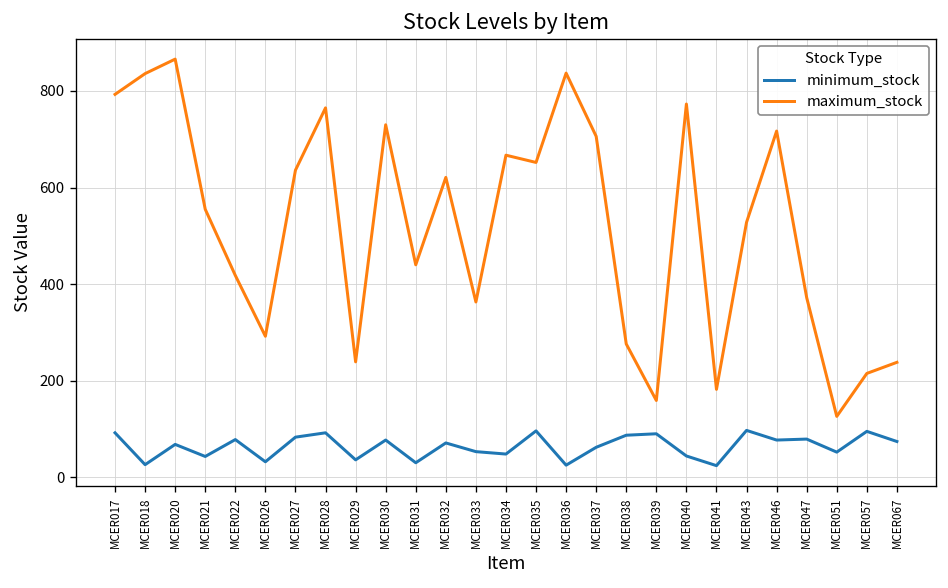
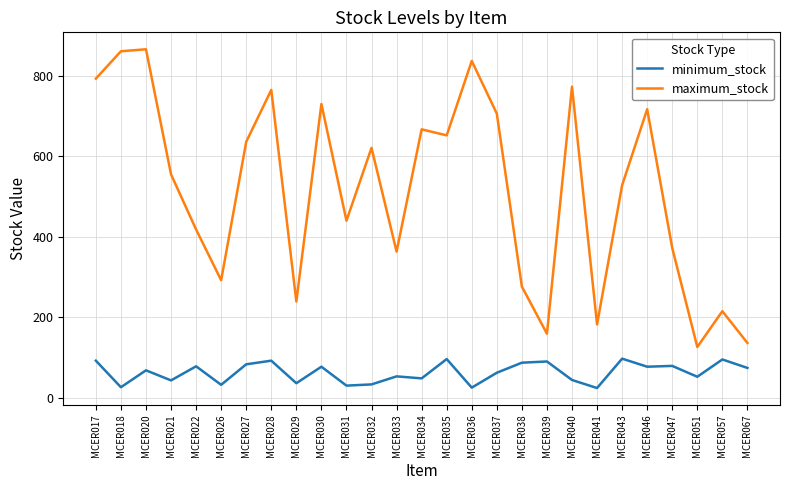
  {
    "minimum_stock": {
      "MCER017": 90,
      "MCER018": 30,
      "MCER020": 70,
      "MCER021": 40,
      "MCER022": 80,
      "MCER026": 30,
      "MCER027": 80,
      "MCER028": 90,
      "MCER029": 40,
      "MCER030": 80,
      "MCER031": 30,
-     "MCER032": 70,
+     "MCER032": 30,
      "MCER033": 50,
      "MCER034": 50,
      "MCER035": 100,
      "MCER036": 30,
      "MCER037": 60,
      "MCER038": 90,
      "MCER039": 90,
      "MCER040": 40,
      "MCER041": 20,
      "MCER043": 100,
      "MCER046": 80,
      "MCER047": 80,
      "MCER051": 50,
      "MCER057": 100,
      "MCER067": 70
    },
    "maximum_stock": {
      "MCER017": 790,
-     "MCER018": 840,
+     "MCER018": 860,
      "MCER020": 870,
      "MCER021": 560,
      "MCER022": 420,
      "MCER026": 290,
      "MCER027": 640,
      "MCER028": 770,
      "MCER029": 240,
      "MCER030": 730,
      "MCER031": 440,
      "MCER032": 620,
      "MCER033": 360,
      "MCER034": 670,
      "MCER035": 650,
      "MCER036": 840,
      "MCER037": 710,
      "MCER038": 280,
      "MCER039": 160,
      "MCER040": 770,
      "MCER041": 180,
      "MCER043": 530,
      "MCER046": 720,
      "MCER047": 370,
      "MCER051": 130,
      "MCER057": 220,
-     "MCER067": 240
+     "MCER067": 140
    }
  }
